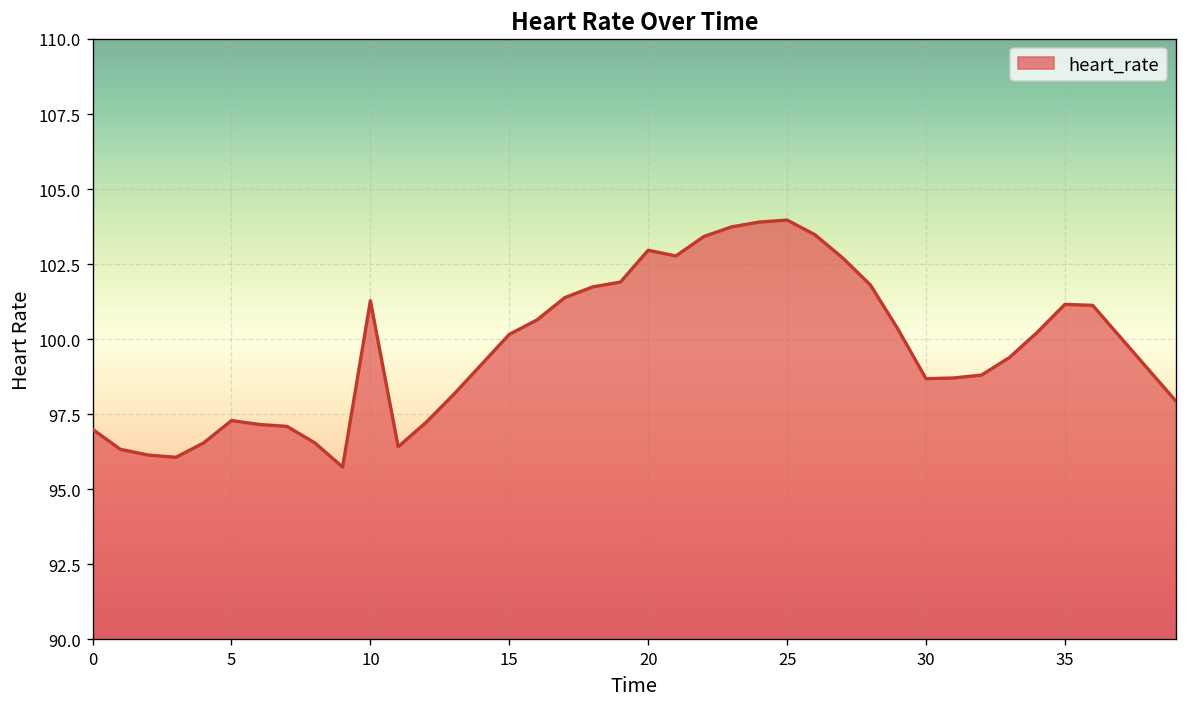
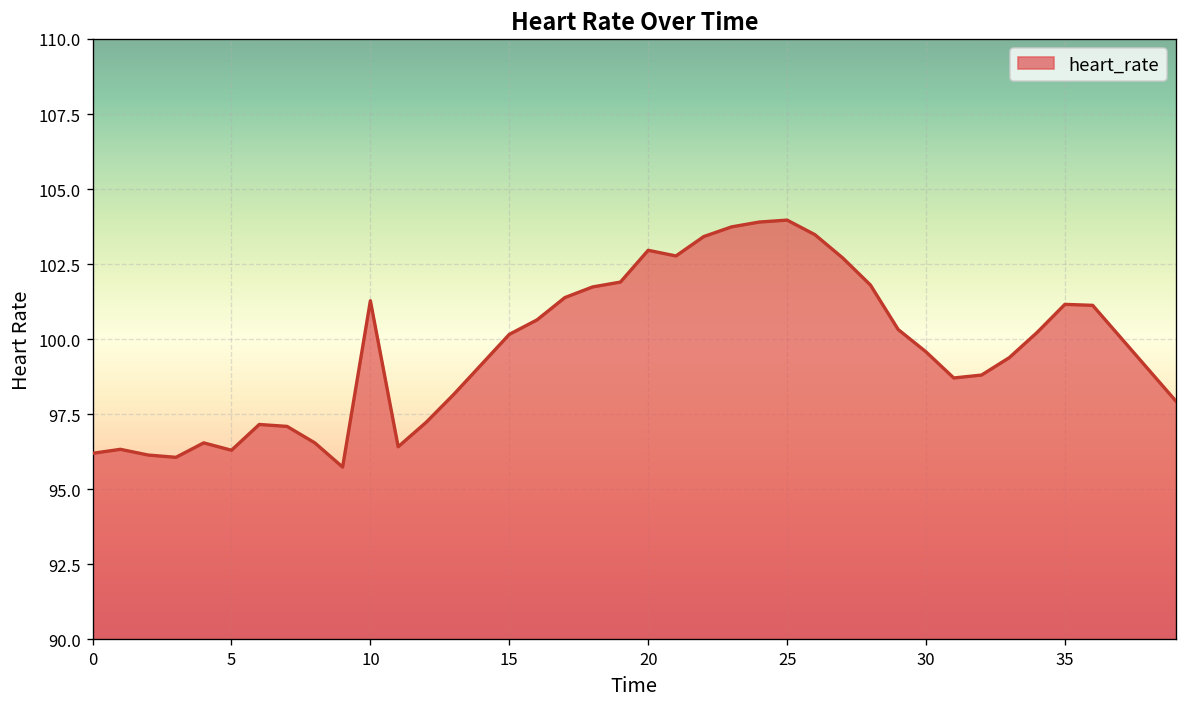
  {
-   "0": 97.0,
-   "5": 97.3,
+   "0": 96.2,
+   "5": 96.3,
    "10": 101.3,
    "15": 100.2,
    "20": 103.0,
    "25": 104.0,
-   "30": 98.7,
+   "30": 99.6,
    "35": 101.2
  }
